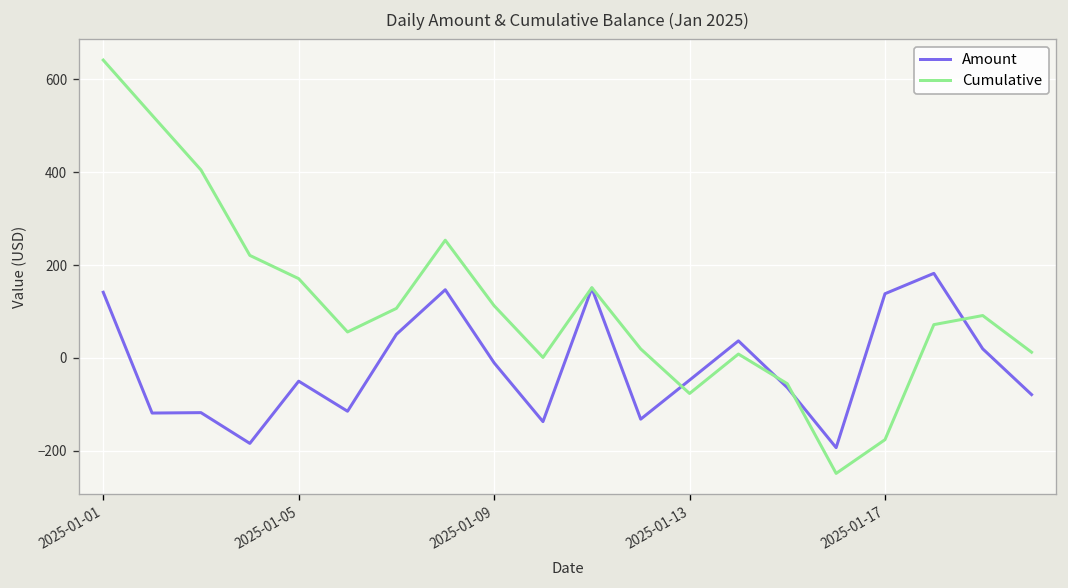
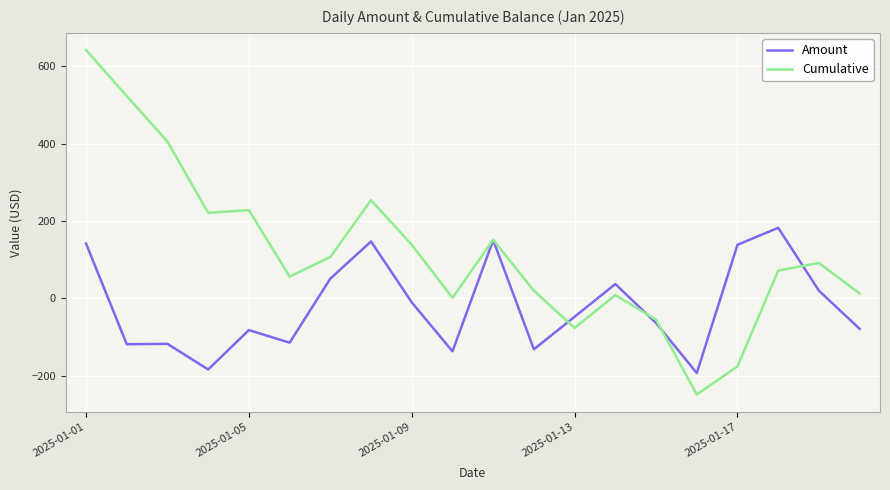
  {
    "Amount": {
      "2025-01-01": 140,
-     "2025-01-05": -50,
+     "2025-01-05": -80,
      "2025-01-09": -10,
      "2025-01-13": -50,
      "2025-01-17": 140
    },
    "Cumulative": {
      "2025-01-01": 640,
-     "2025-01-05": 170,
-     "2025-01-09": 110,
+     "2025-01-05": 230,
+     "2025-01-09": 140,
      "2025-01-13": -80,
      "2025-01-17": -180
    }
  }
